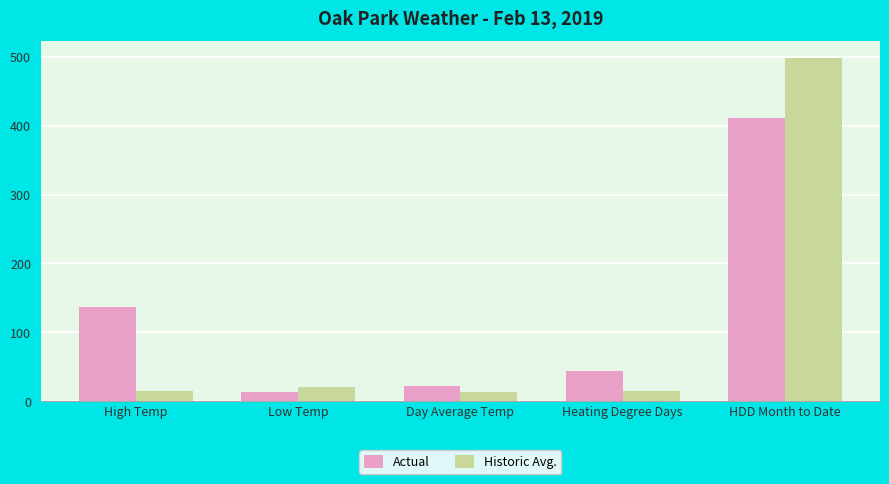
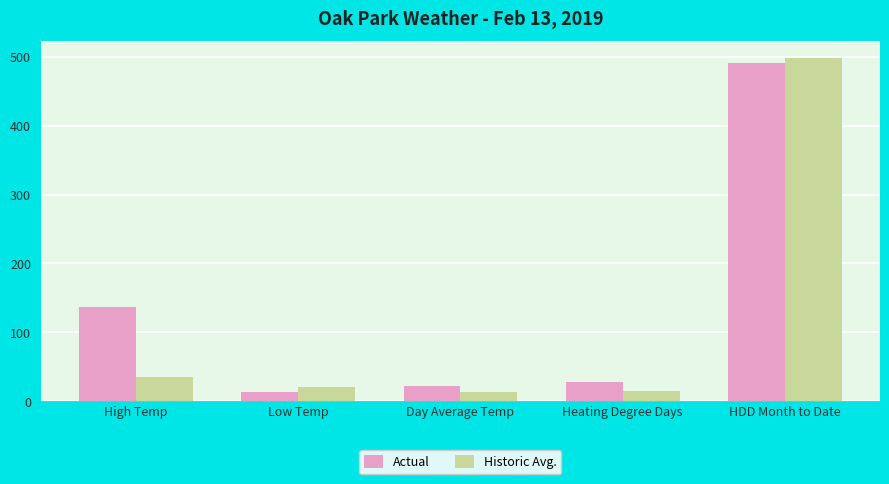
  {
    "Actual": {
      "High Temp": 140,
      "Low Temp": 10,
      "Day Average Temp": 20,
-     "Heating Degree Days": 40,
-     "HDD Month to Date": 410
+     "Heating Degree Days": 30,
+     "HDD Month to Date": 490
    },
    "Historic Avg.": {
-     "High Temp": 20,
+     "High Temp": 40,
      "Low Temp": 20,
      "Day Average Temp": 10,
      "Heating Degree Days": 20,
      "HDD Month to Date": 500
    }
  }
